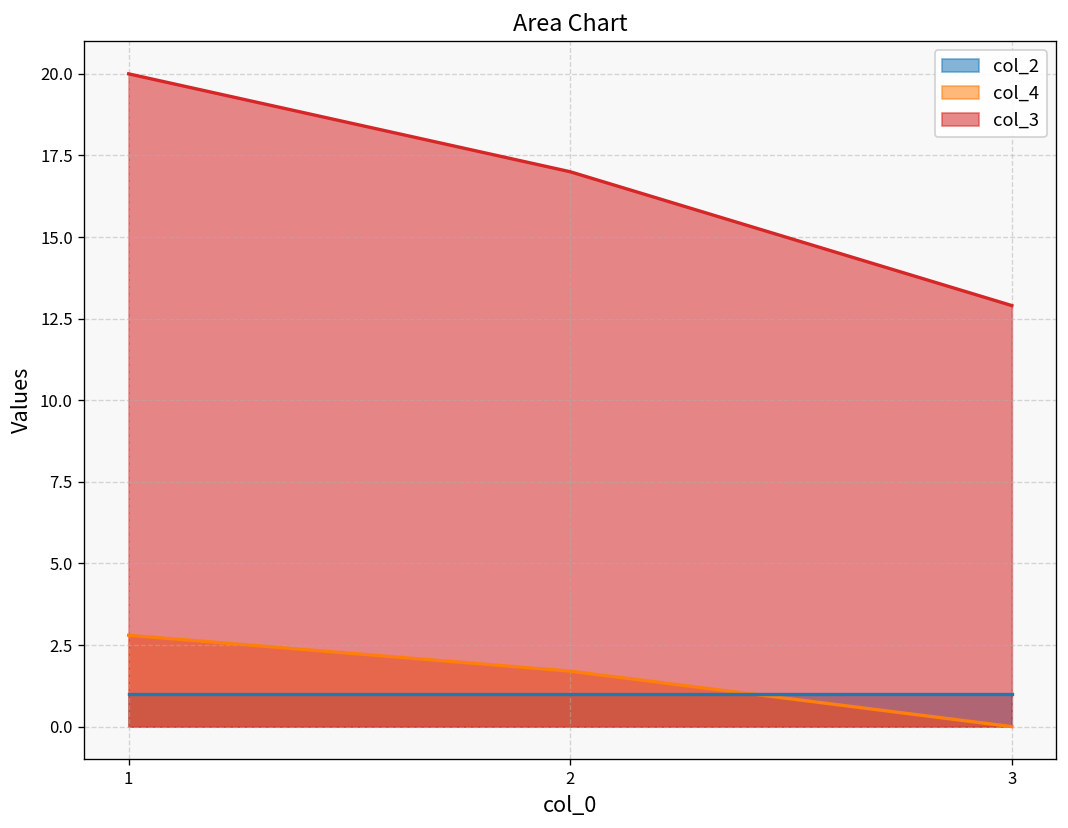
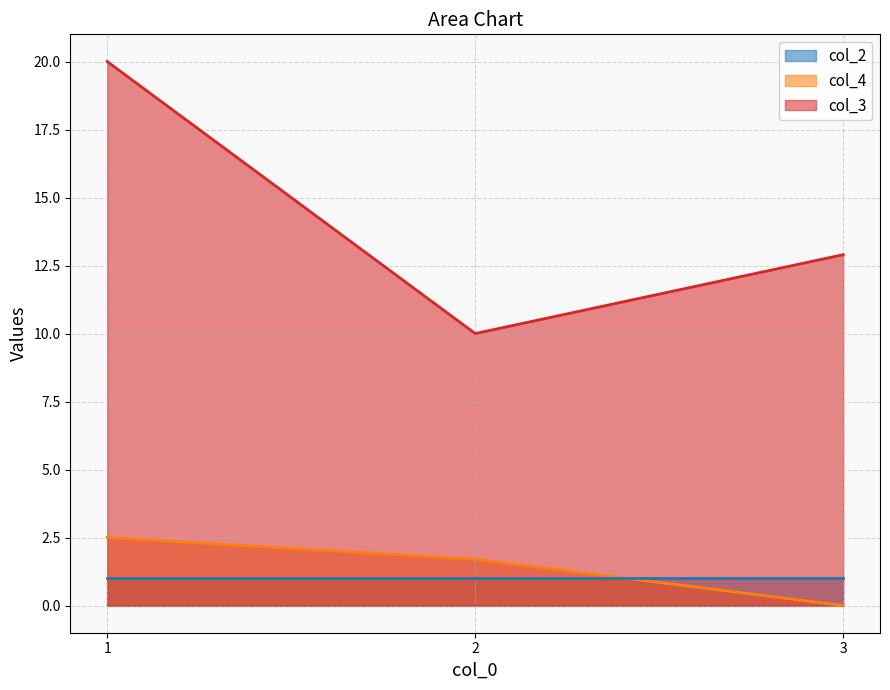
  {
    "col_2": {
      "1": 1.0,
      "2": 1.0,
      "3": 1.0
    },
    "col_4": {
-     "1": 2.8,
+     "1": 2.5,
      "2": 1.7,
      "3": 0.0
    },
    "col_3": {
      "1": 20,
-     "2": 17,
+     "2": 10,
      "3": 12.9
    }
  }
